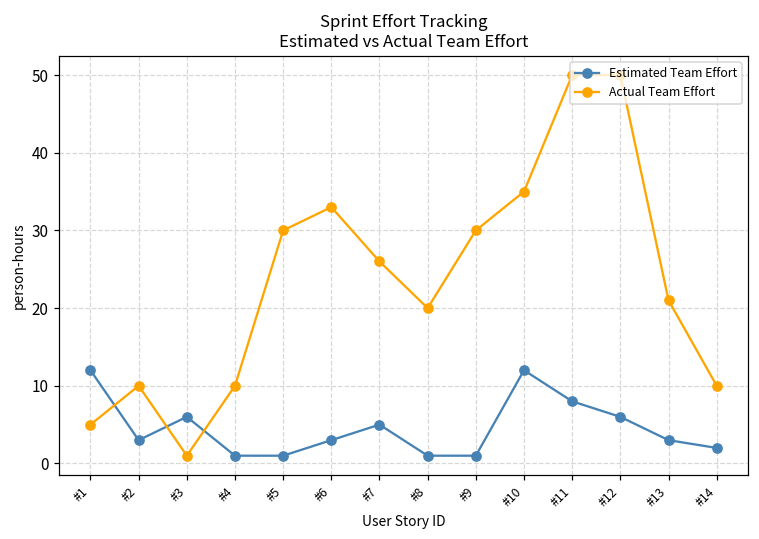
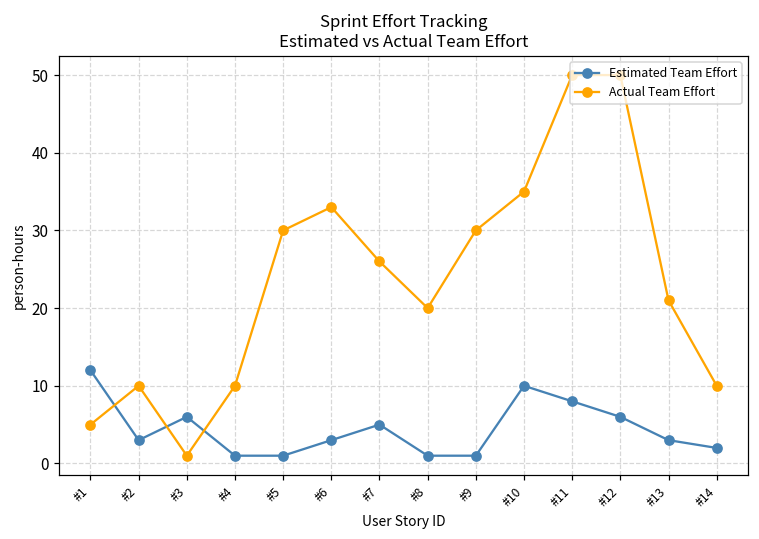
  {
    "Estimated Team Effort": {
      "#1": 12,
      "#2": 3,
      "#3": 6,
      "#4": 1,
      "#5": 1,
      "#6": 3,
      "#7": 5,
      "#8": 1,
      "#9": 1,
-     "#10": 12,
+     "#10": 10,
      "#11": 8,
      "#12": 6,
      "#13": 3,
      "#14": 2
    },
    "Actual Team Effort": {
      "#1": 5,
      "#2": 10,
      "#3": 1,
      "#4": 10,
      "#5": 30,
      "#6": 33,
      "#7": 26,
      "#8": 20,
      "#9": 30,
      "#10": 35,
      "#13": 21,
      "#14": 10
    }
  }
